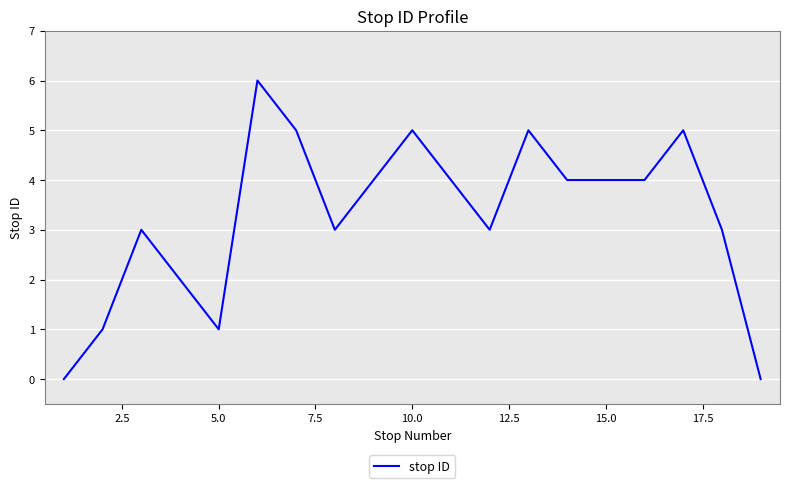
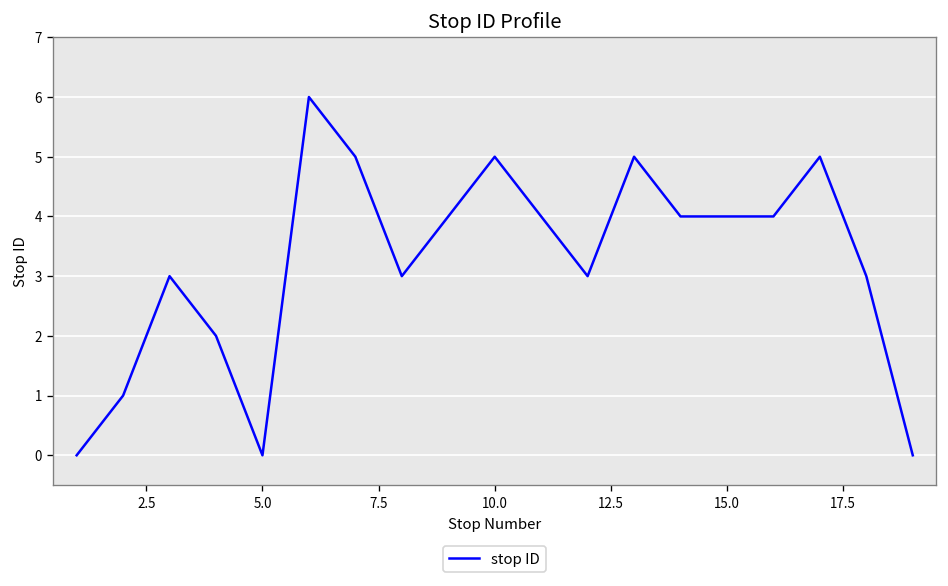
  {
-   "5.0": 1,
+   "5.0": 0,
    "10.0": 5,
    "15.0": 4
  }
